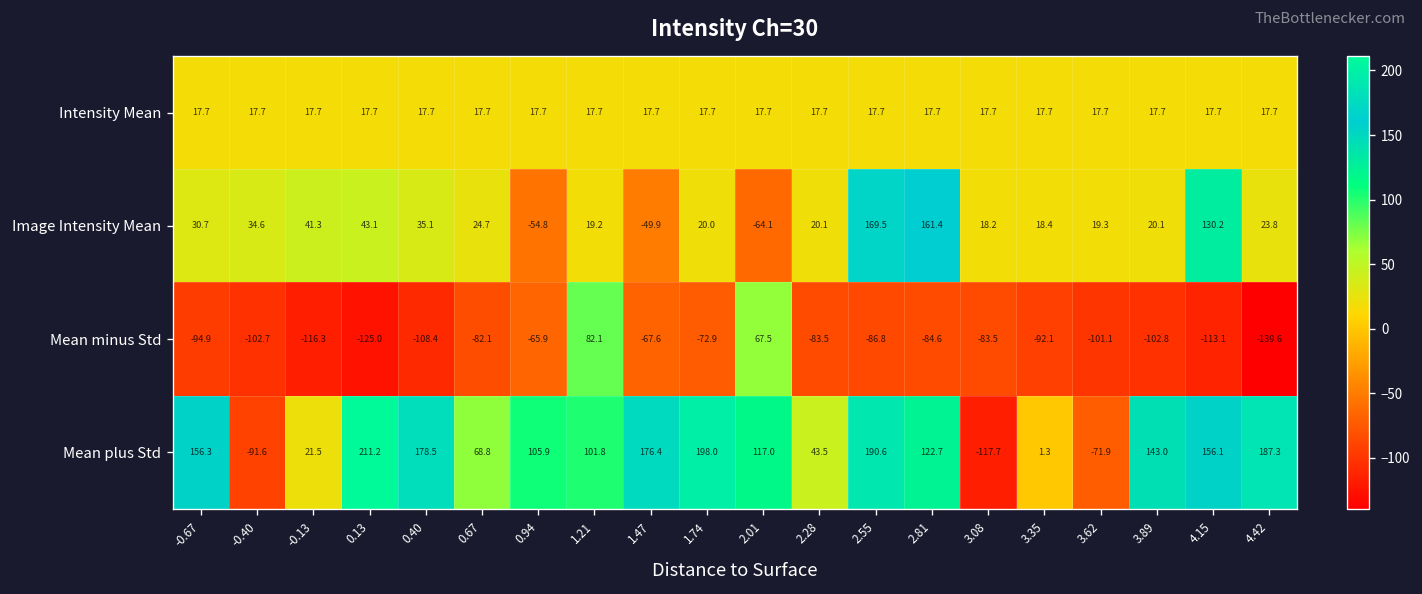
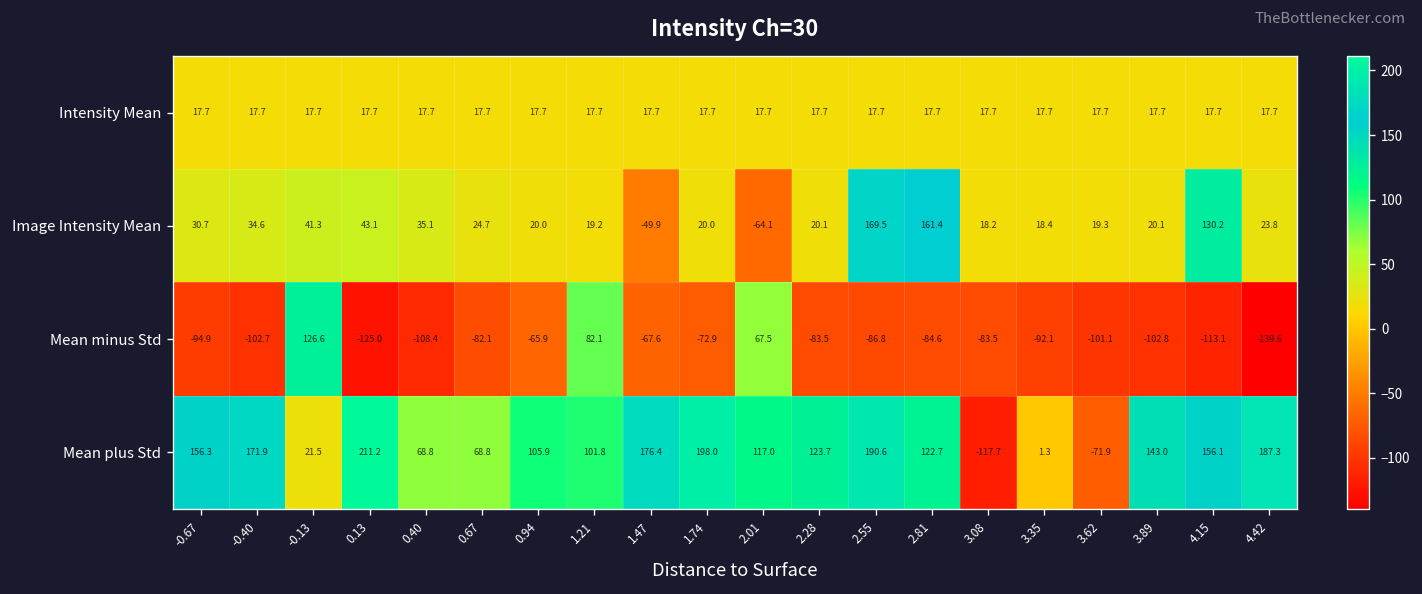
  {
    "Intensity Mean": {
      "-0.67": 17.7,
      "-0.40": 17.7,
      "-0.13": 17.7,
      "0.13": 17.7,
      "0.40": 17.7,
      "0.67": 17.7,
      "0.94": 17.7,
      "1.21": 17.7,
      "1.47": 17.7,
      "1.74": 17.7,
      "2.01": 17.7,
      "2.28": 17.7,
      "2.55": 17.7,
      "2.81": 17.7,
      "3.08": 17.7,
      "3.35": 17.7,
      "3.62": 17.7,
      "3.89": 17.7,
      "4.15": 17.7,
      "4.42": 17.7
    },
    "Image Intensity Mean": {
      "-0.67": 30.7,
      "-0.40": 34.6,
      "-0.13": 41.3,
      "0.13": 43.1,
      "0.40": 35.1,
      "0.67": 24.7,
-     "0.94": -54.8,
+     "0.94": 20.0,
      "1.21": 19.2,
      "1.47": -49.9,
      "1.74": 20.0,
      "2.01": -64.1,
      "2.28": 20.1,
      "2.55": 169.5,
      "2.81": 161.4,
      "3.08": 18.2,
      "3.35": 18.4,
      "3.62": 19.3,
      "3.89": 20.1,
      "4.15": 130.2,
      "4.42": 23.8
    },
    "Mean minus Std": {
      "-0.67": -94.9,
      "-0.40": -102.7,
-     "-0.13": -116.3,
+     "-0.13": 126.6,
      "0.13": -125.0,
      "0.40": -108.4,
      "0.67": -82.1,
      "0.94": -65.9,
      "1.21": 82.1,
      "1.47": -67.6,
      "1.74": -72.9,
      "2.01": 67.5,
      "2.28": -83.5,
      "2.55": -86.8,
      "2.81": -84.6,
      "3.08": -83.5,
      "3.35": -92.1,
      "3.62": -101.1,
      "3.89": -102.8,
      "4.15": -113.1,
      "4.42": -139.6
    },
    "Mean plus Std": {
      "-0.67": 156.3,
-     "-0.40": -91.6,
+     "-0.40": 171.9,
      "-0.13": 21.5,
      "0.13": 211.2,
-     "0.40": 178.5,
+     "0.40": 68.8,
      "0.67": 68.8,
      "0.94": 105.9,
      "1.21": 101.8,
      "1.47": 176.4,
      "1.74": 198.0,
      "2.01": 117.0,
-     "2.28": 43.5,
+     "2.28": 123.7,
      "2.55": 190.6,
      "2.81": 122.7,
      "3.08": -117.7,
      "3.35": 1.3,
      "3.62": -71.9,
      "3.89": 143.0,
      "4.15": 156.1,
      "4.42": 187.3
    }
  }
